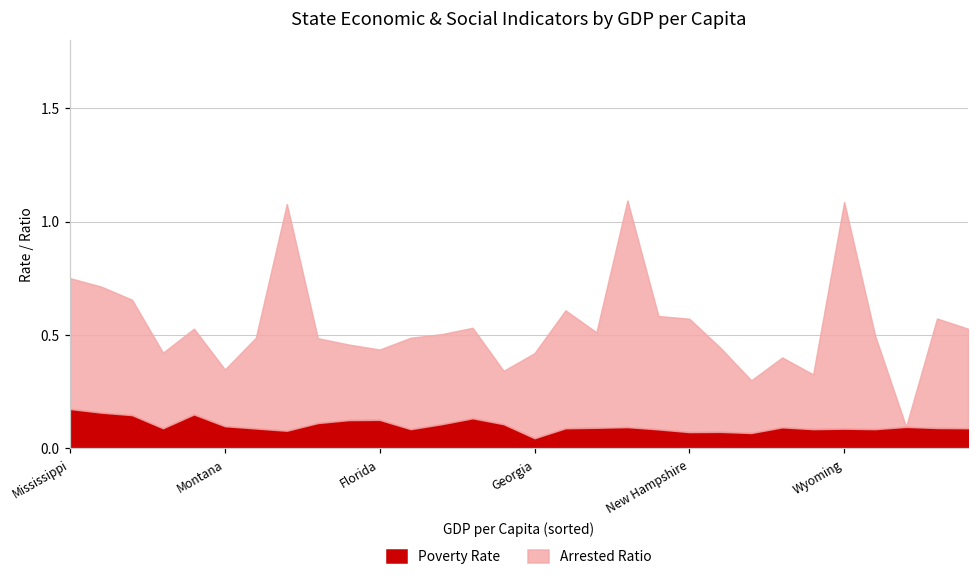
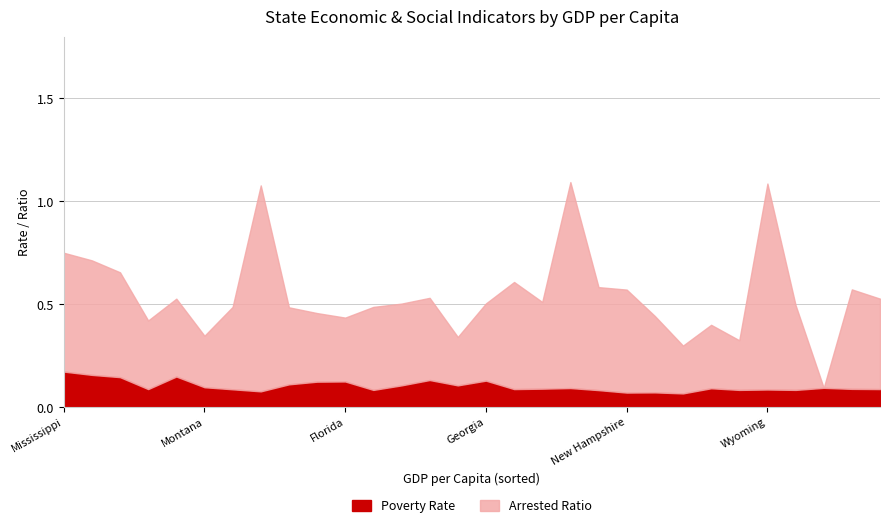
  {
    "Poverty Rate": {
-     "Georgia": 0.04
+     "Georgia": 0.13
    },
    "Arrested Ratio": {
      "Georgia": 0.38
    }
  }
